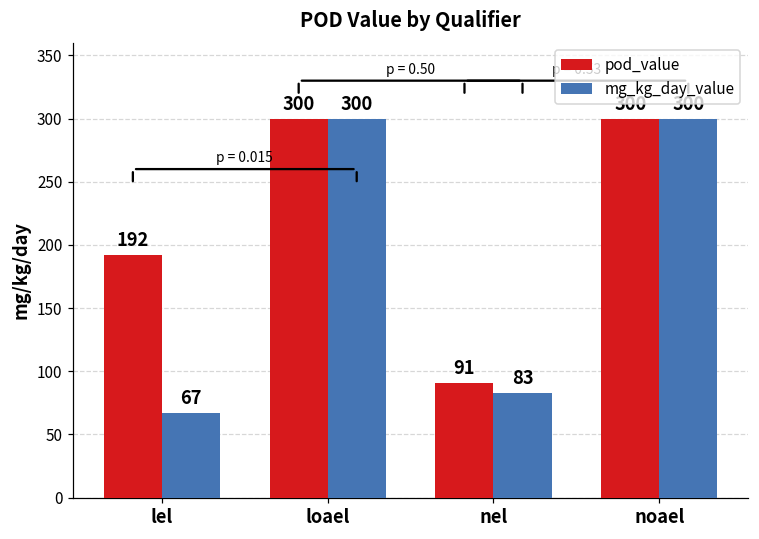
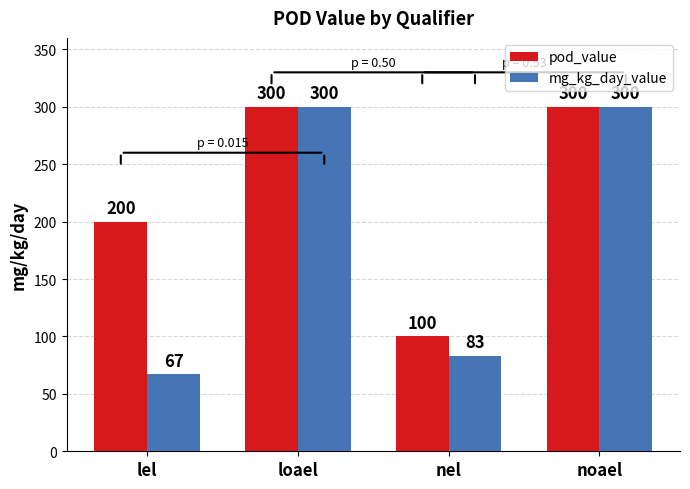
  {
    "pod_value": {
-     "lel": 192,
+     "lel": 200,
      "loael": 300,
-     "nel": 91
+     "nel": 100
    },
    "mg_kg_day_value": {
      "lel": 67,
      "loael": 300,
      "nel": 83
    }
  }
